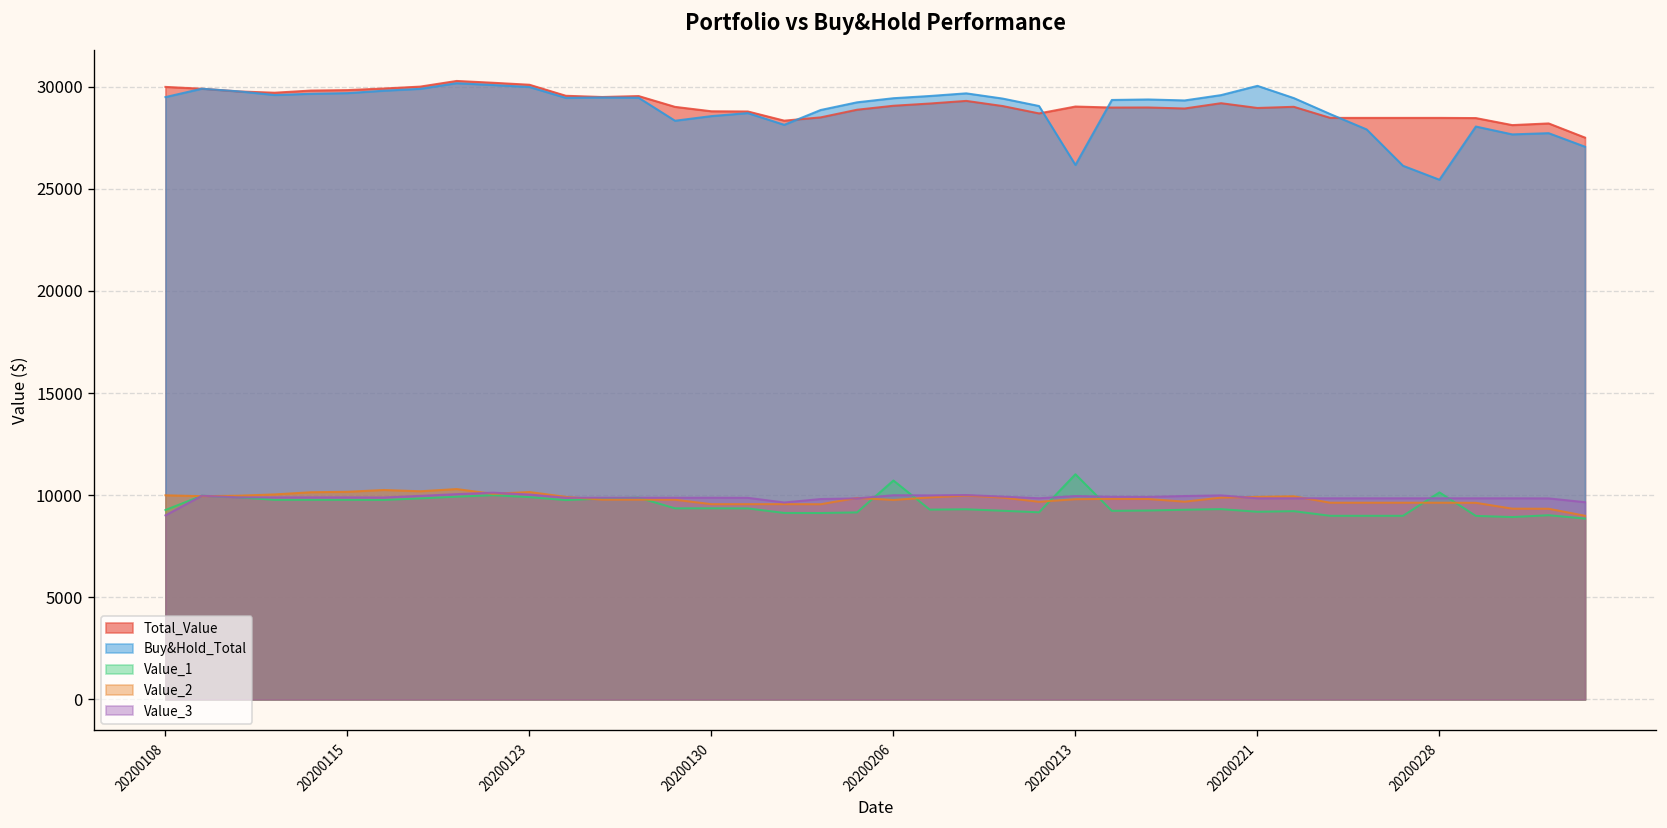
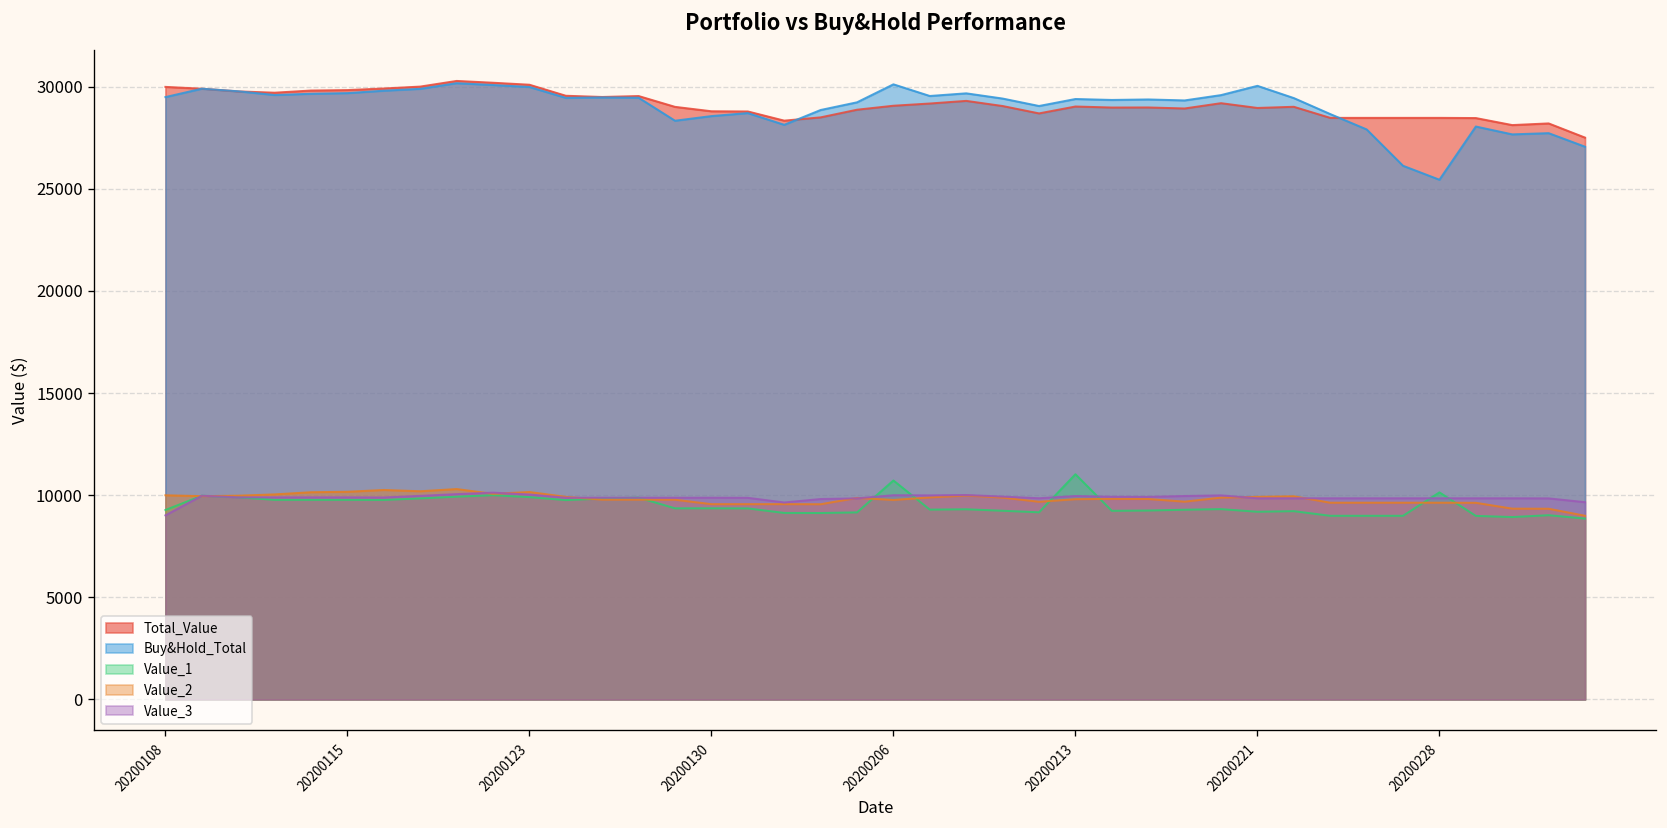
  {
    "Buy&Hold_Total": {
      "20200108": 29500,
      "20200130": 28600,
-     "20200206": 29400,
-     "20200213": 26200,
+     "20200206": 30100,
+     "20200213": 29400,
      "20200221": 30000,
      "20200228": 25400
    },
    "Value_1": {
      "20200108": 9300,
      "20200130": 9400,
      "20200206": 10700,
      "20200213": 11000,
      "20200221": 9200,
      "20200228": 10100
    },
    "Value_3": {
      "20200108": 9000,
      "20200130": 9900,
      "20200206": 10000,
      "20200213": 10000,
      "20200228": 9800
    }
  }
